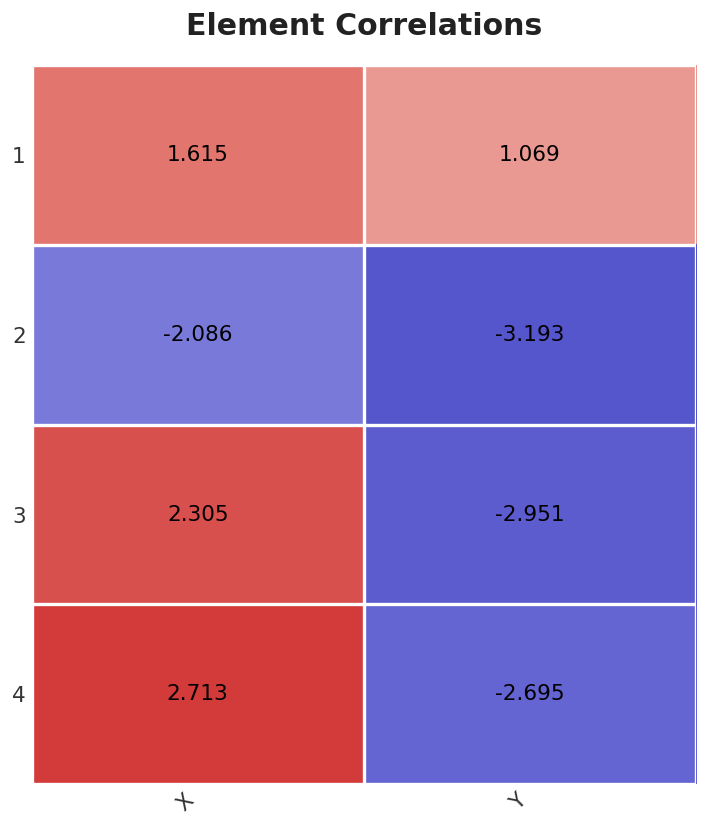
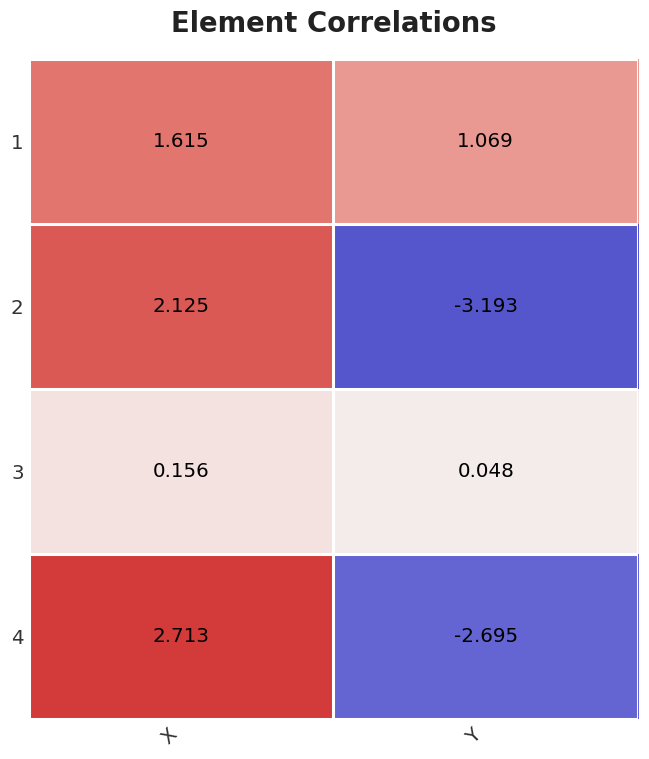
  {
    "1": {
      "X": 1.615,
      "Y": 1.069
    },
    "2": {
-     "X": -2.086,
+     "X": 2.125,
      "Y": -3.193
    },
    "3": {
-     "X": 2.305,
-     "Y": -2.951
+     "X": 0.156,
+     "Y": 0.048
    },
    "4": {
      "X": 2.713,
      "Y": -2.695
    }
  }
